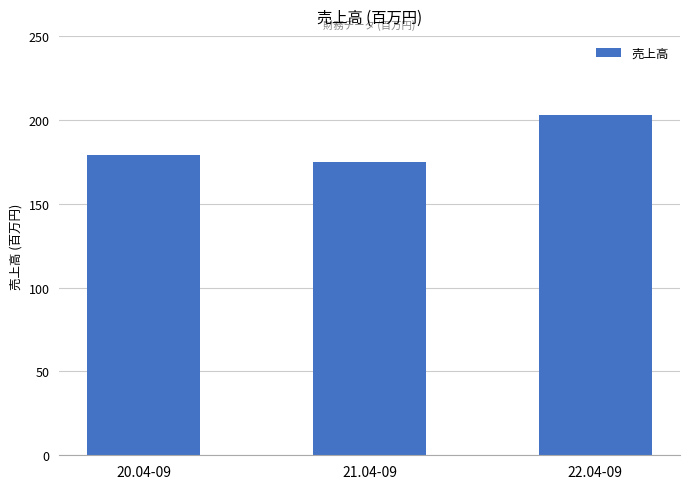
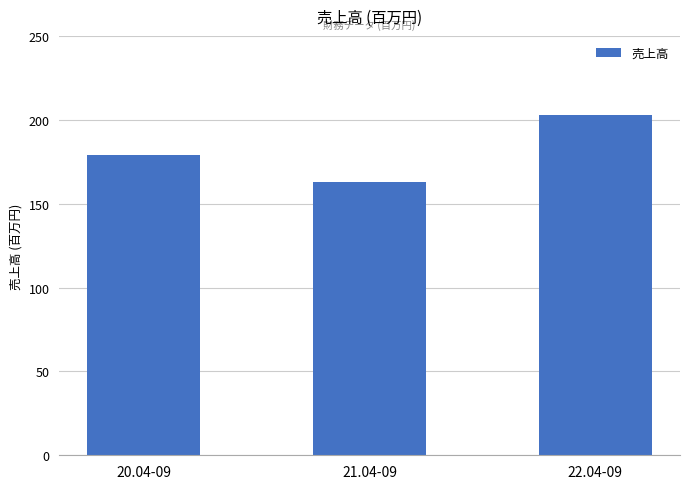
  {
    "20.04-09": 179,
-   "21.04-09": 175,
+   "21.04-09": 163,
    "22.04-09": 203
  }
